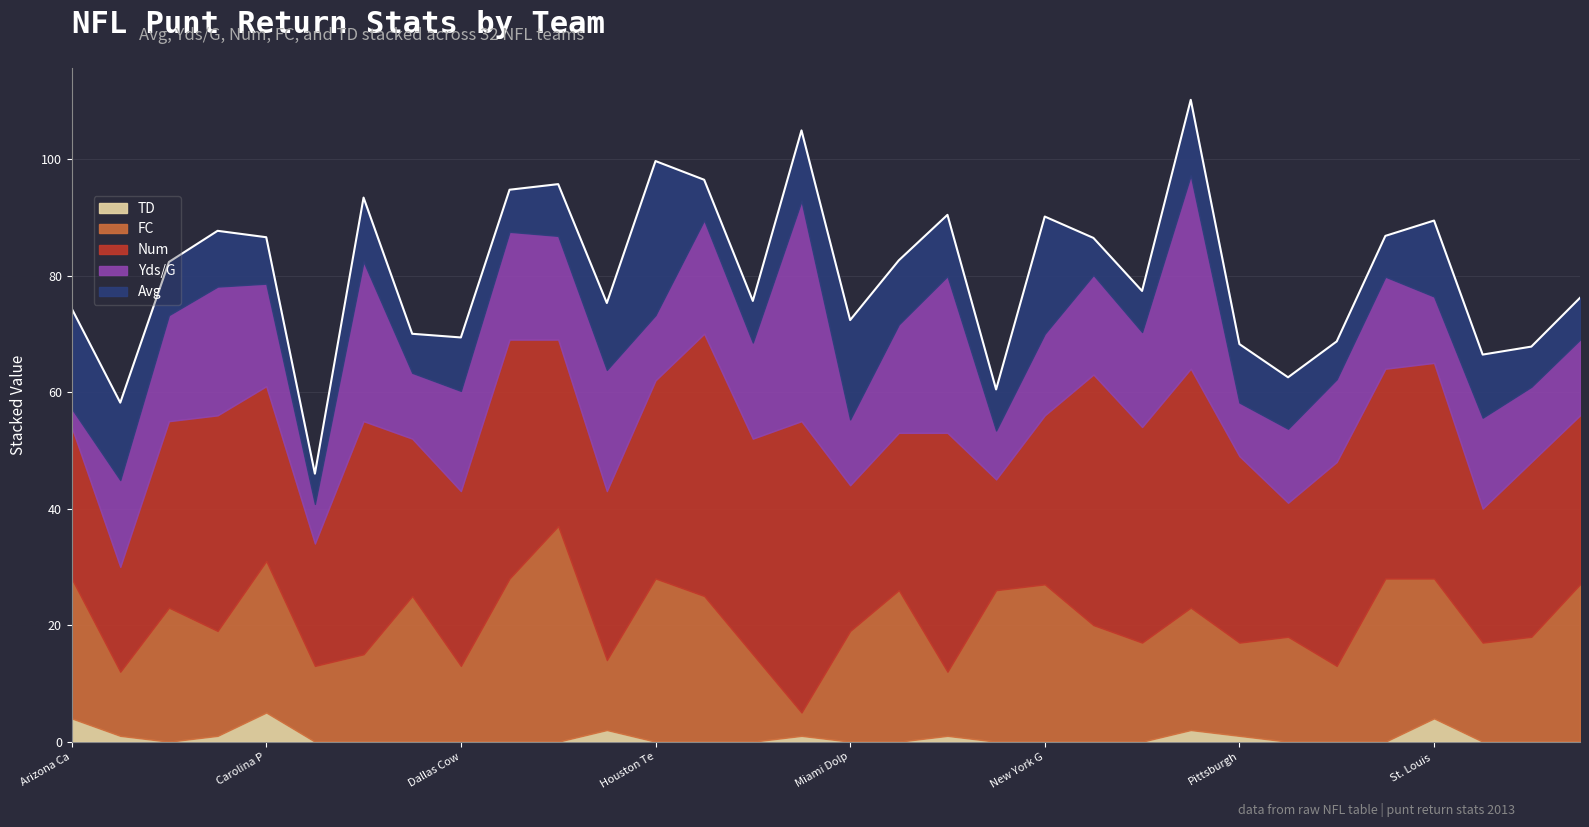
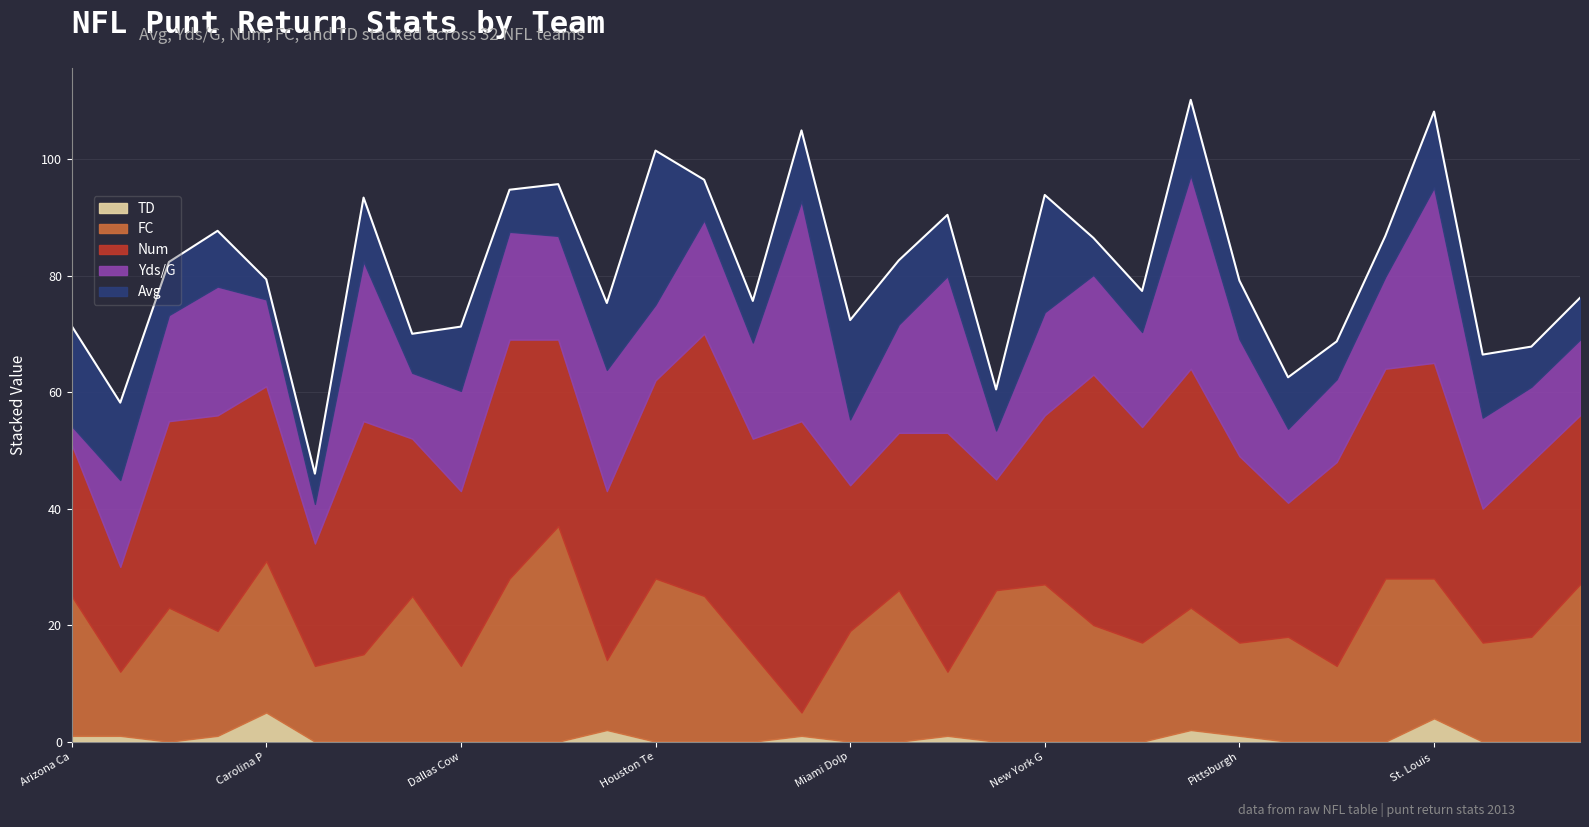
  {
    "TD": {
-     "Arizona Ca": 4,
+     "Arizona Ca": 1,
      "Carolina P": 5,
      "Dallas Cow": 0,
      "Houston Te": 0,
      "Miami Dolp": 0,
      "New York G": 0,
      "Pittsburgh": 1,
      "St. Louis": 4
    },
    "Yds/G": {
      "Arizona Ca": 3,
-     "Carolina P": 18,
+     "Carolina P": 15,
      "Dallas Cow": 17,
-     "Houston Te": 11,
+     "Houston Te": 13,
      "Miami Dolp": 11,
-     "New York G": 14,
-     "Pittsburgh": 9,
-     "St. Louis": 11
+     "New York G": 18,
+     "Pittsburgh": 20,
+     "St. Louis": 30
    },
    "Avg": {
      "Arizona Ca": 17,
-     "Carolina P": 8,
-     "Dallas Cow": 9,
+     "Carolina P": 3,
+     "Dallas Cow": 11,
      "Houston Te": 26,
      "Miami Dolp": 17,
      "New York G": 20,
      "Pittsburgh": 10,
      "St. Louis": 13
    }
  }
